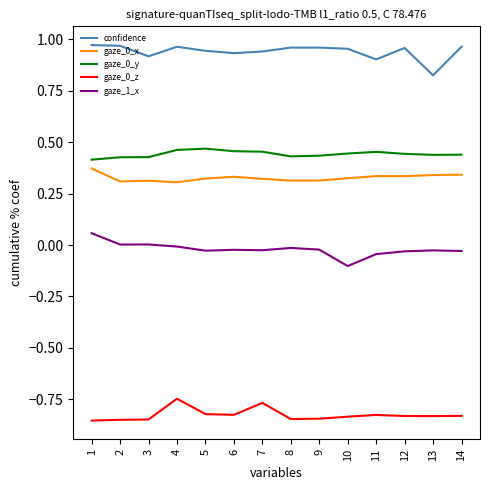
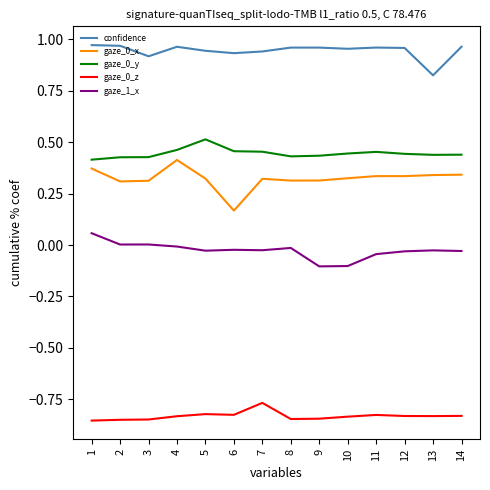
  {
    "confidence": {
      "1": 0.97,
      "2": 0.97,
      "3": 0.92,
      "4": 0.96,
      "5": 0.94,
      "6": 0.93,
      "7": 0.94,
      "8": 0.96,
      "9": 0.96,
      "10": 0.95,
-     "11": 0.90,
+     "11": 0.96,
      "12": 0.96,
      "13": 0.83,
      "14": 0.96
    },
    "gaze_0_x": {
      "1": 0.37,
      "2": 0.31,
      "3": 0.31,
-     "4": 0.31,
+     "4": 0.41,
      "5": 0.32,
-     "6": 0.33,
+     "6": 0.17,
      "7": 0.32,
      "8": 0.31,
      "9": 0.31,
      "10": 0.32,
      "11": 0.34,
      "12": 0.33,
      "13": 0.34,
      "14": 0.34
    },
    "gaze_0_y": {
      "1": 0.42,
      "2": 0.43,
      "3": 0.43,
      "4": 0.46,
-     "5": 0.47,
+     "5": 0.51,
      "6": 0.46,
      "7": 0.45,
      "8": 0.43,
      "9": 0.43,
      "10": 0.44,
      "11": 0.45,
      "12": 0.44,
      "13": 0.44,
      "14": 0.44
    },
    "gaze_0_z": {
      "1": -0.85,
      "2": -0.85,
      "3": -0.85,
-     "4": -0.75,
+     "4": -0.83,
      "5": -0.82,
      "6": -0.83,
      "7": -0.77,
      "8": -0.85,
      "9": -0.84,
      "10": -0.83,
      "11": -0.83,
      "12": -0.83,
      "13": -0.83,
      "14": -0.83
    },
    "gaze_1_x": {
      "1": 0.06,
      "2": 0.00,
      "3": 0.00,
      "4": -0.01,
      "5": -0.03,
      "6": -0.02,
      "7": -0.03,
      "8": -0.01,
-     "9": -0.02,
+     "9": -0.10,
      "10": -0.10,
      "11": -0.04,
      "12": -0.03,
      "13": -0.03,
      "14": -0.03
    }
  }
